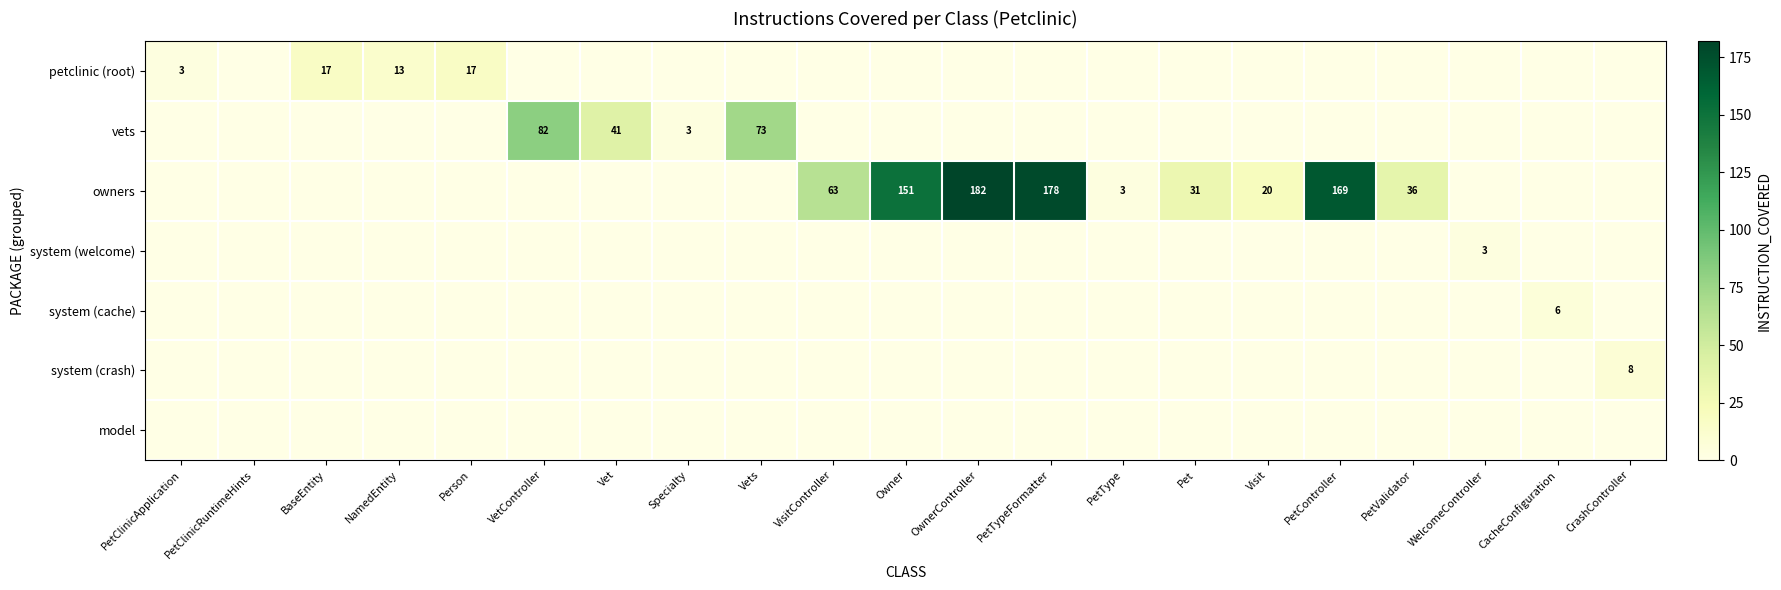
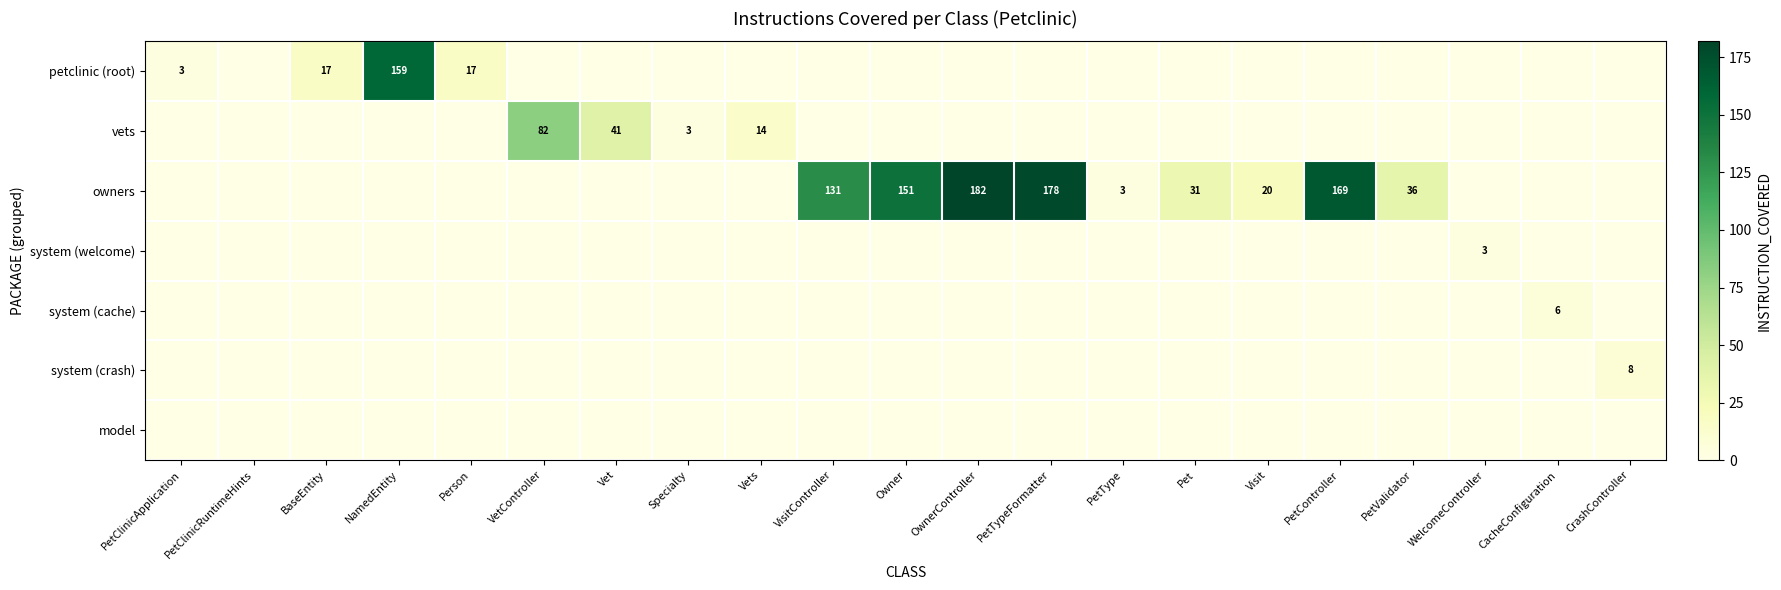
  {
    "petclinic (root)": {
      "PetClinicApplication": 3,
      "BaseEntity": 17,
-     "NamedEntity": 13,
+     "NamedEntity": 159,
      "Person": 17
    },
    "vets": {
      "VetController": 82,
      "Vet": 41,
      "Specialty": 3,
-     "Vets": 73
+     "Vets": 14
    },
    "owners": {
-     "VisitController": 63,
+     "VisitController": 131,
      "Owner": 151,
      "OwnerController": 182,
      "PetTypeFormatter": 178,
      "PetType": 3,
      "Pet": 31,
      "Visit": 20,
      "PetController": 169,
      "PetValidator": 36
    },
    "system (welcome)": {
      "WelcomeController": 3
    },
    "system (cache)": {
      "CacheConfiguration": 6
    },
    "system (crash)": {
      "CrashController": 8
    }
  }
